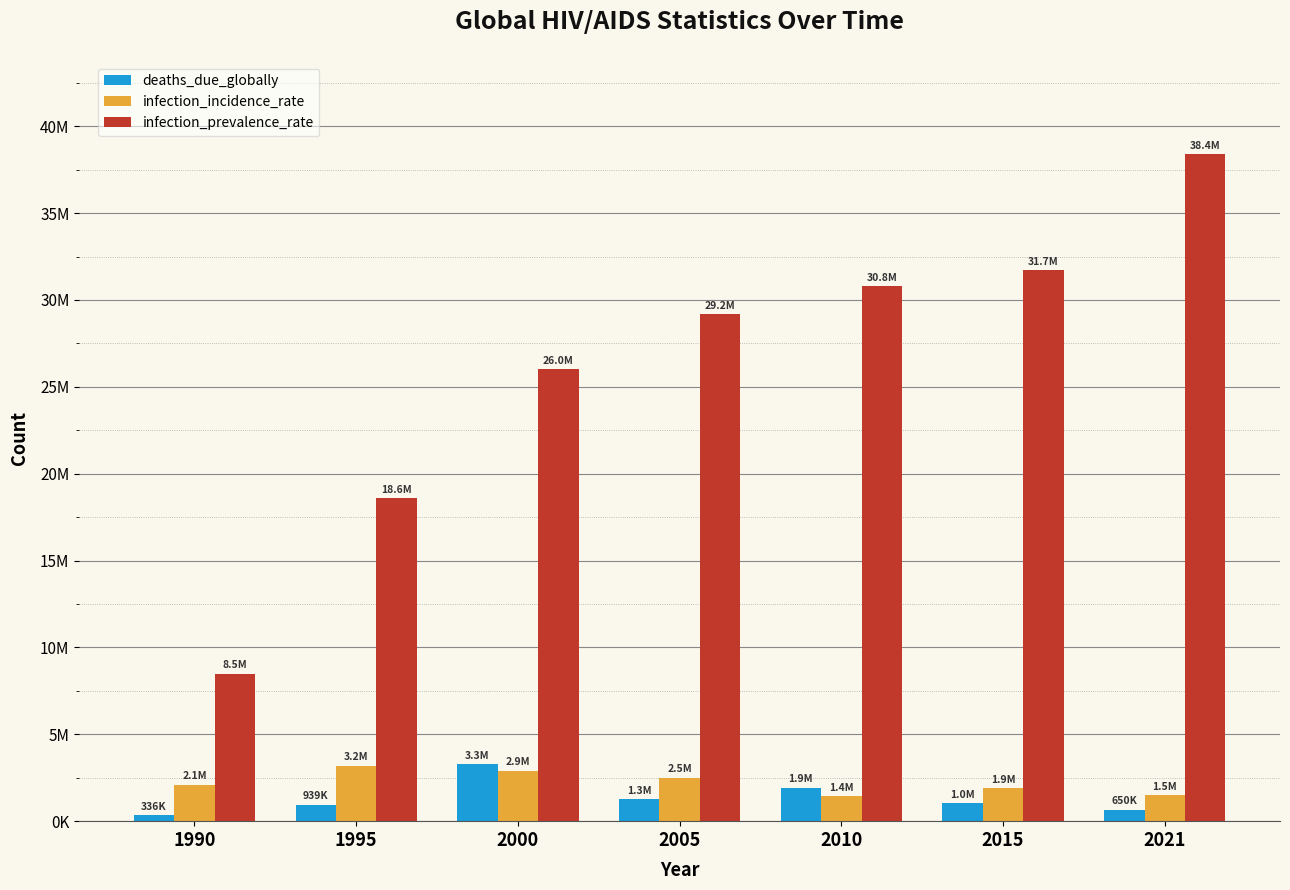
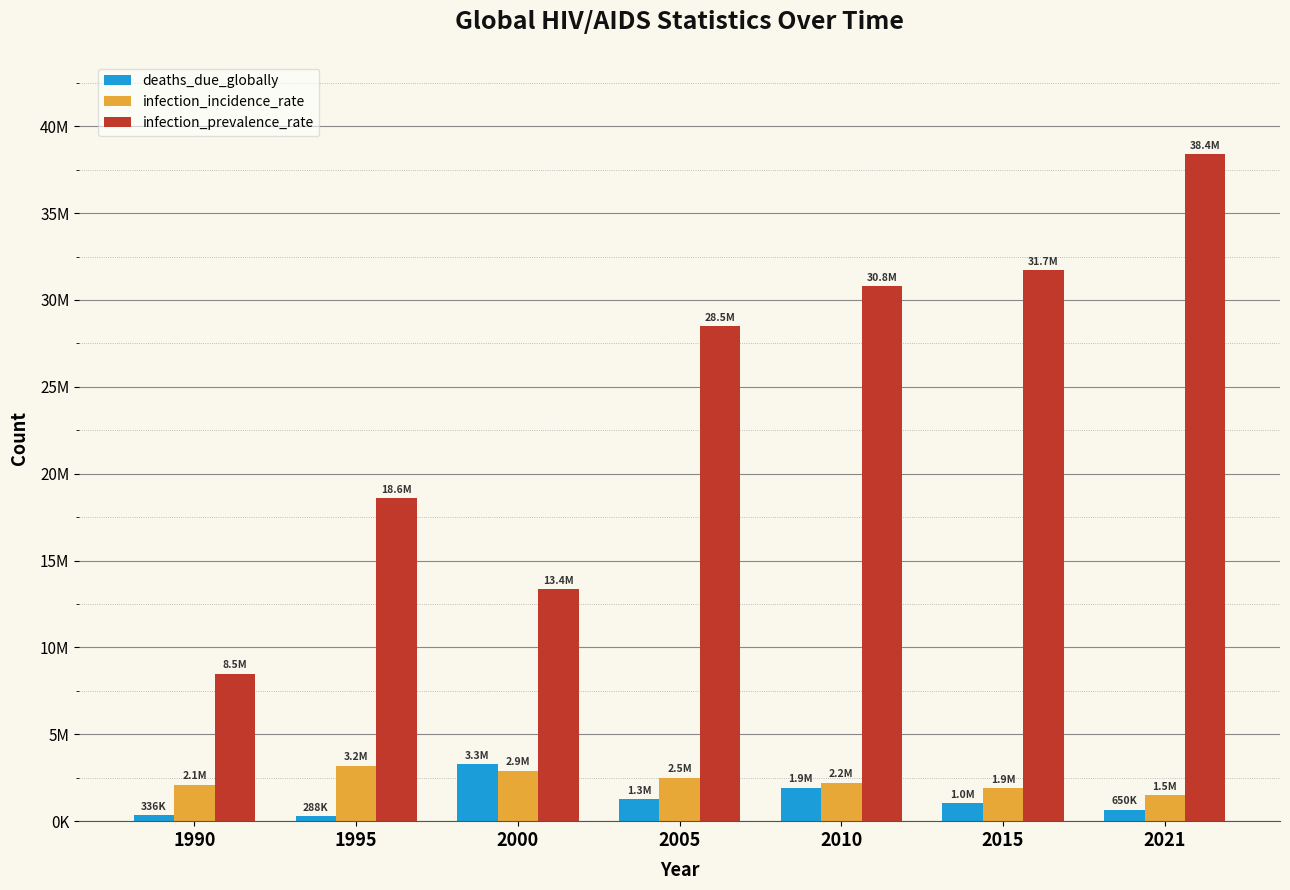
  {
    "deaths_due_globally": {
      "1990": "336K",
-     "1995": "939K",
+     "1995": "288K",
      "2000": "3.3M",
      "2005": "1.3M",
      "2010": "1.9M",
      "2015": "1.0M",
      "2021": "650K"
    },
    "infection_incidence_rate": {
      "1990": "2.1M",
      "1995": "3.2M",
      "2000": "2.9M",
      "2005": "2.5M",
-     "2010": "1.4M",
+     "2010": "2.2M",
      "2015": "1.9M",
      "2021": "1.5M"
    },
    "infection_prevalence_rate": {
      "1990": "8.5M",
      "1995": "18.6M",
-     "2000": "26.0M",
-     "2005": "29.2M",
+     "2000": "13.4M",
+     "2005": "28.5M",
      "2010": "30.8M",
      "2015": "31.7M",
      "2021": "38.4M"
    }
  }
